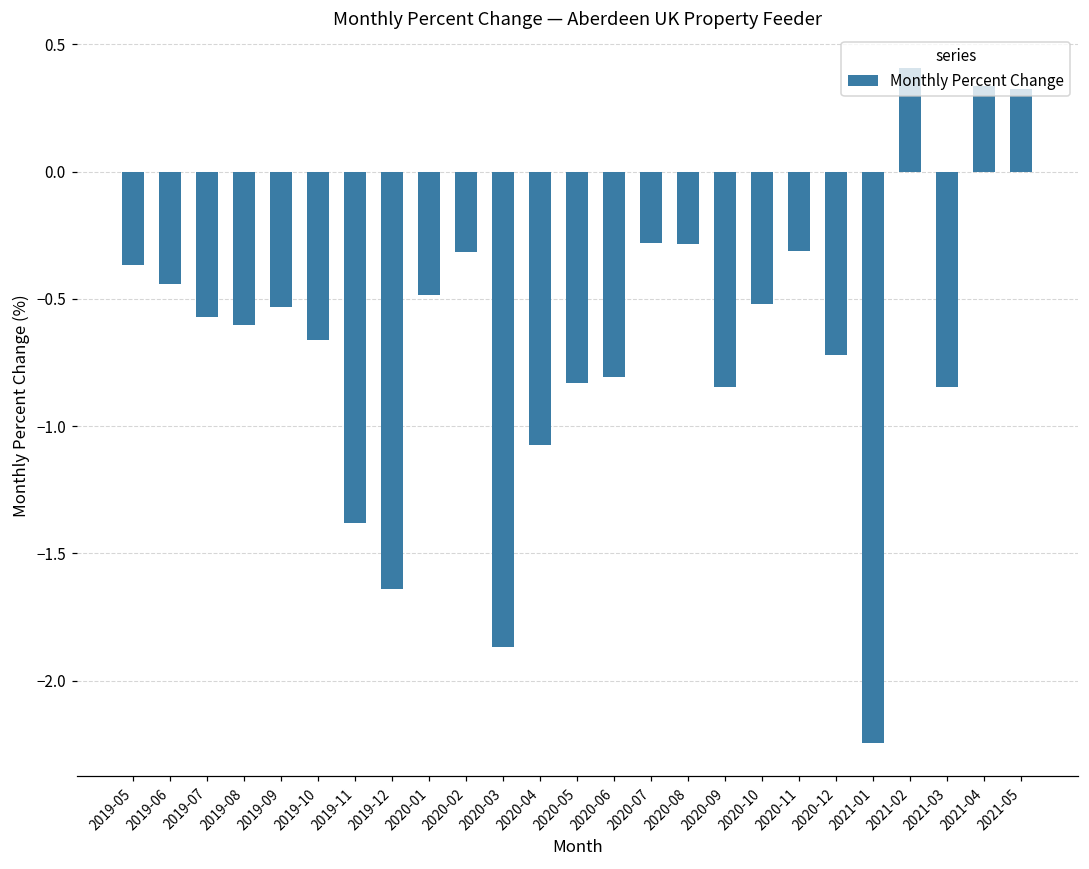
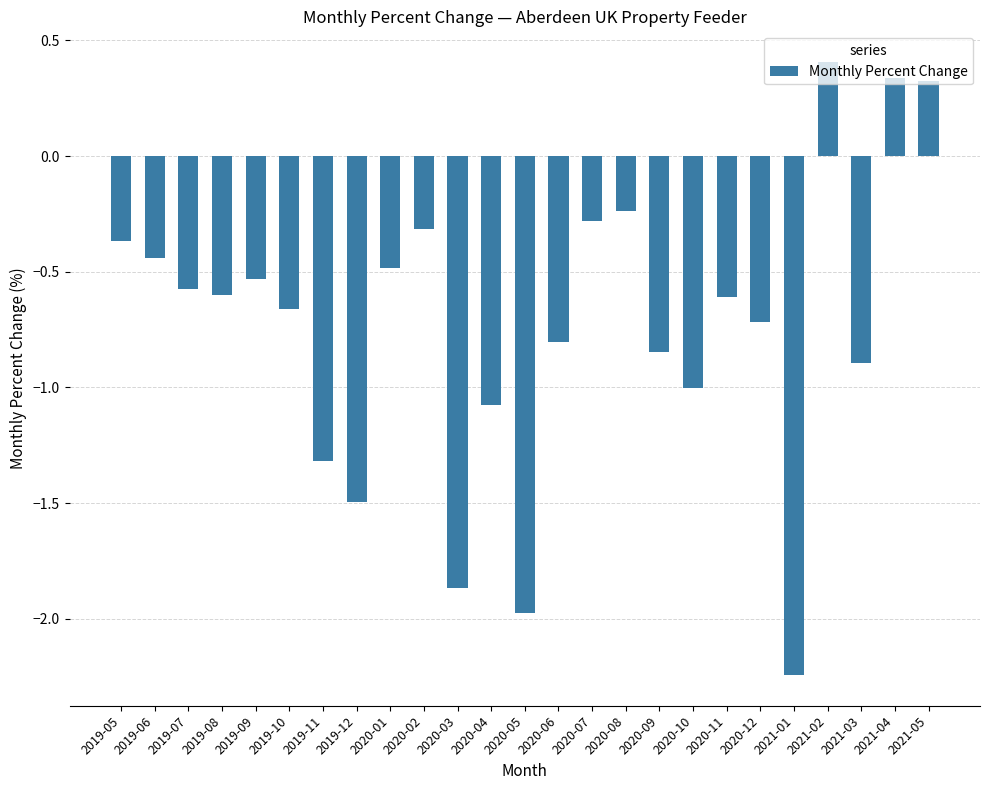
  {
    "2019-05": -0.37,
    "2019-06": -0.44,
    "2019-07": -0.57,
    "2019-08": -0.60,
    "2019-09": -0.53,
    "2019-10": -0.66,
-   "2019-11": -1.38,
-   "2019-12": -1.64,
+   "2019-11": -1.32,
+   "2019-12": -1.49,
    "2020-01": -0.48,
    "2020-02": -0.31,
    "2020-03": -1.87,
    "2020-04": -1.07,
-   "2020-05": -0.83,
+   "2020-05": -1.98,
    "2020-06": -0.81,
    "2020-07": -0.28,
-   "2020-08": -0.29,
+   "2020-08": -0.24,
    "2020-09": -0.85,
-   "2020-10": -0.52,
-   "2020-11": -0.31,
+   "2020-10": -1.00,
+   "2020-11": -0.61,
    "2020-12": -0.72,
    "2021-01": -2.24,
-   "2021-03": -0.85
+   "2021-03": -0.89
  }
